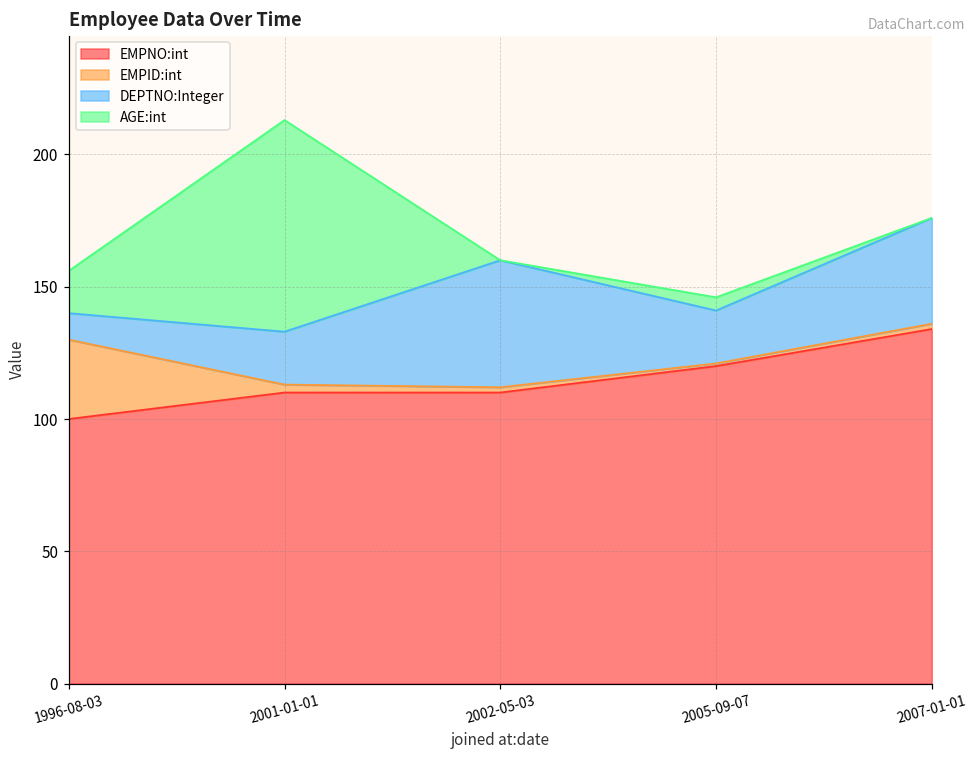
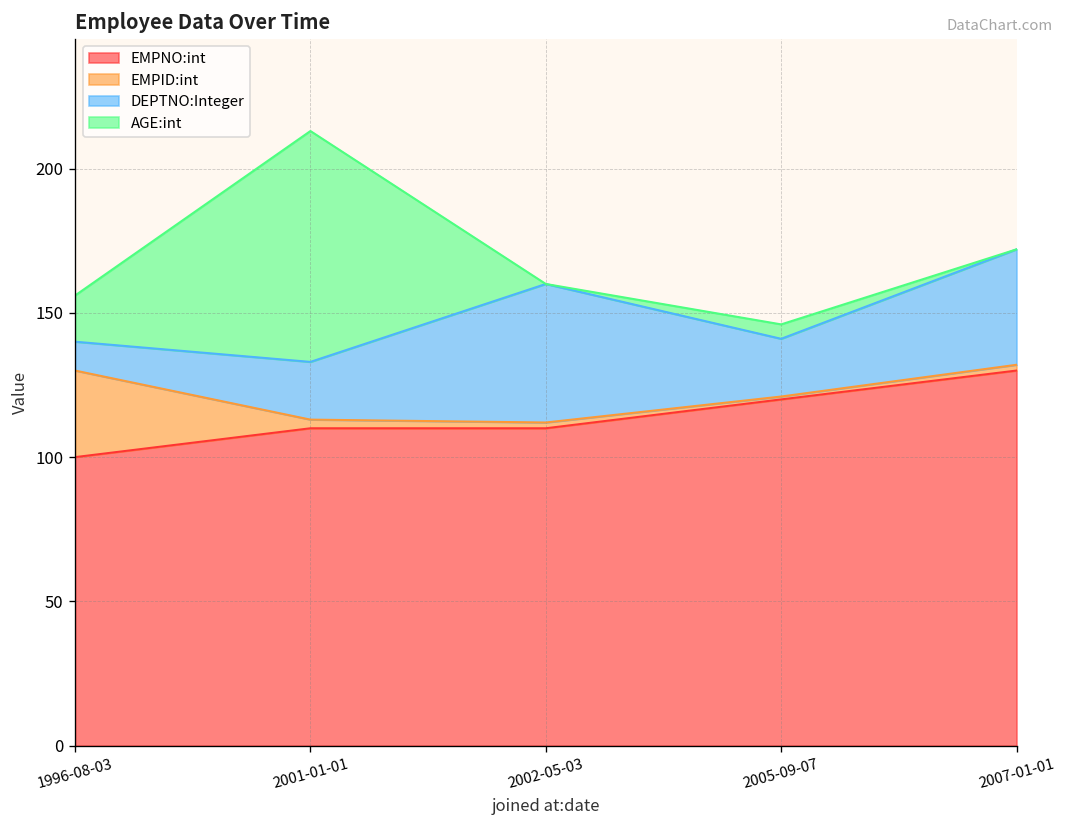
  {
    "EMPNO:int": {
      "1996-08-03": 100,
      "2001-01-01": 110,
      "2002-05-03": 110,
-     "2007-01-01": 134
+     "2007-01-01": 130
    },
    "EMPID:int": {
      "1996-08-03": 30,
      "2001-01-01": 3,
      "2002-05-03": 2,
      "2007-01-01": 2
    },
    "DEPTNO:Integer": {
      "1996-08-03": 10,
      "2001-01-01": 20,
      "2005-09-07": 20
    },
    "AGE:int": {
      "1996-08-03": 16,
      "2001-01-01": 80,
      "2005-09-07": 5
    }
  }
